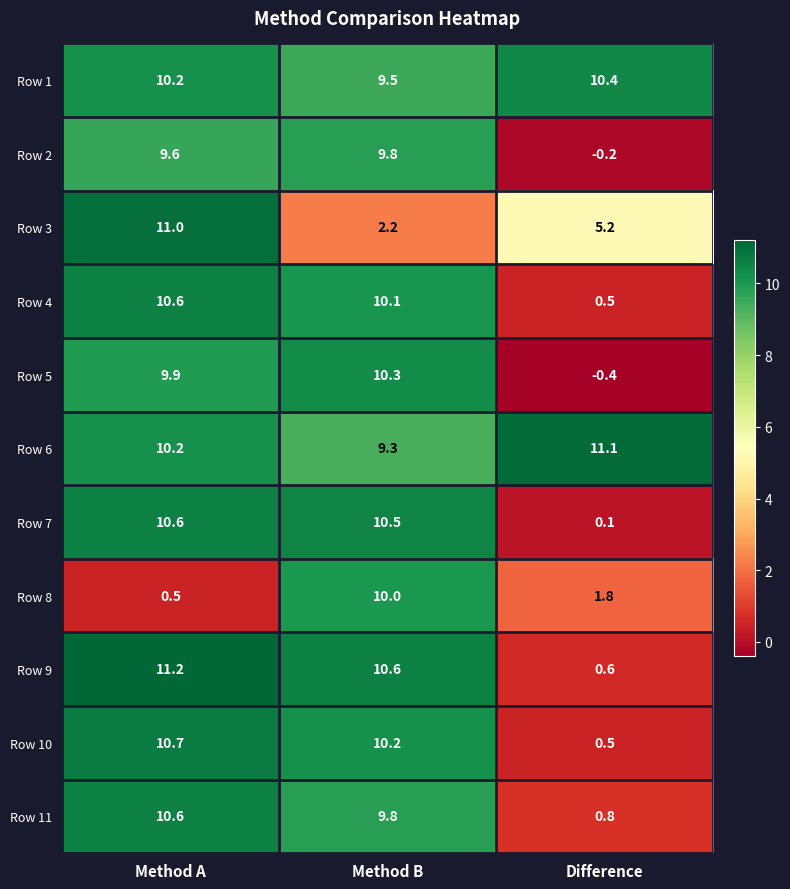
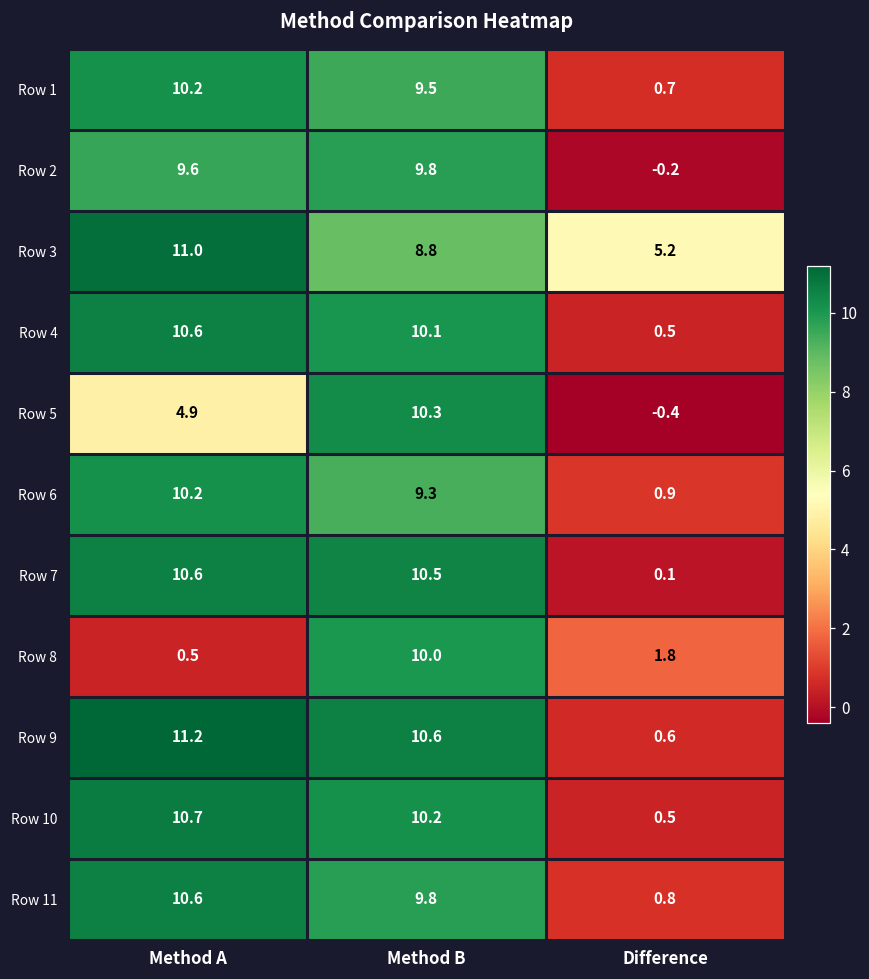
  {
    "Row 1": {
      "Method A": 10.2,
      "Method B": 9.5,
-     "Difference": 10.4
+     "Difference": 0.7
    },
    "Row 2": {
      "Method A": 9.6,
      "Method B": 9.8,
      "Difference": -0.2
    },
    "Row 3": {
      "Method A": 11.0,
-     "Method B": 2.2,
+     "Method B": 8.8,
      "Difference": 5.2
    },
    "Row 4": {
      "Method A": 10.6,
      "Method B": 10.1,
      "Difference": 0.5
    },
    "Row 5": {
-     "Method A": 9.9,
+     "Method A": 4.9,
      "Method B": 10.3,
      "Difference": -0.4
    },
    "Row 6": {
      "Method A": 10.2,
      "Method B": 9.3,
-     "Difference": 11.1
+     "Difference": 0.9
    },
    "Row 7": {
      "Method A": 10.6,
      "Method B": 10.5,
      "Difference": 0.1
    },
    "Row 8": {
      "Method A": 0.5,
      "Method B": 10.0,
      "Difference": 1.8
    },
    "Row 9": {
      "Method A": 11.2,
      "Method B": 10.6,
      "Difference": 0.6
    },
    "Row 10": {
      "Method A": 10.7,
      "Method B": 10.2,
      "Difference": 0.5
    },
    "Row 11": {
      "Method A": 10.6,
      "Method B": 9.8,
      "Difference": 0.8
    }
  }
